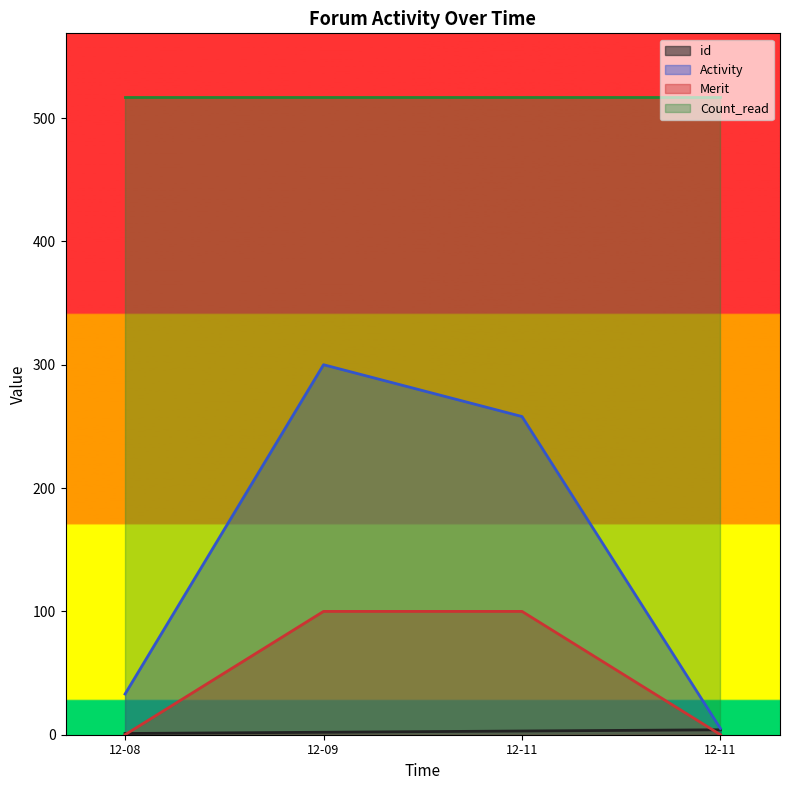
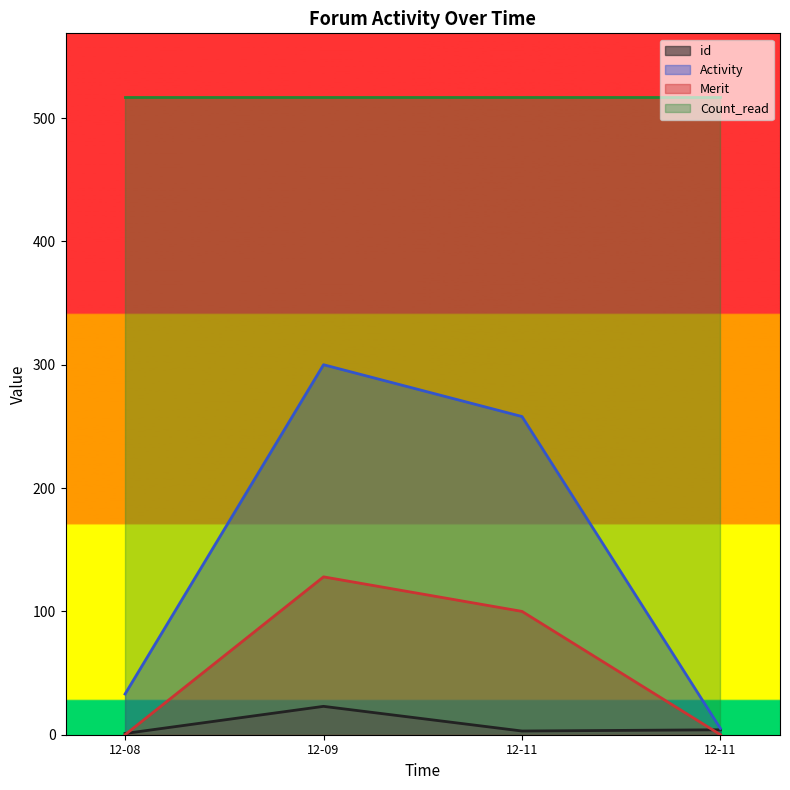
  {
    "id": {
-     "12-09": 2
+     "12-09": 23
    },
    "Activity": {
      "12-08": 33,
      "12-09": 300
    },
    "Merit": {
-     "12-09": 100
+     "12-09": 128
    },
    "Count_read": {
      "12-08": 517,
      "12-09": 517
    }
  }
